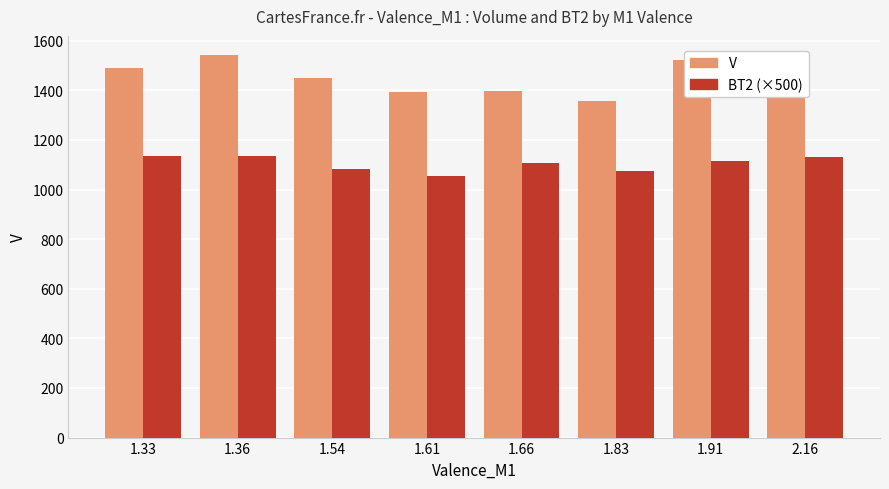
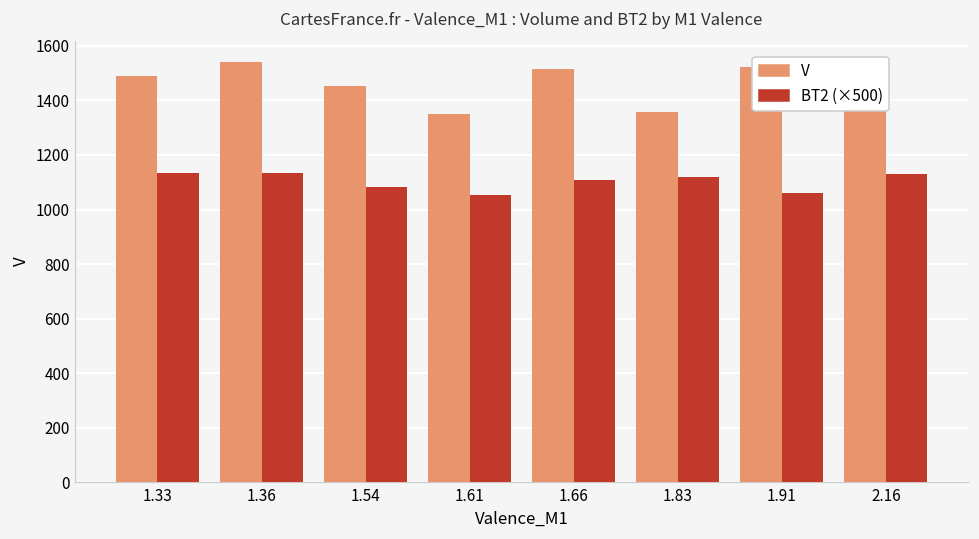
  {
    "V": {
      "1.33": 1490,
      "1.36": 1540,
      "1.54": 1450,
-     "1.61": 1390,
-     "1.66": 1400,
+     "1.61": 1350,
+     "1.66": 1520,
      "1.83": 1360
    },
    "BT2 (×500)": {
      "1.33": 1140,
      "1.36": 1140,
      "1.54": 1080,
      "1.61": 1050,
      "1.66": 1110,
-     "1.83": 1070,
-     "1.91": 1110,
+     "1.83": 1120,
+     "1.91": 1060,
      "2.16": 1130
    }
  }
